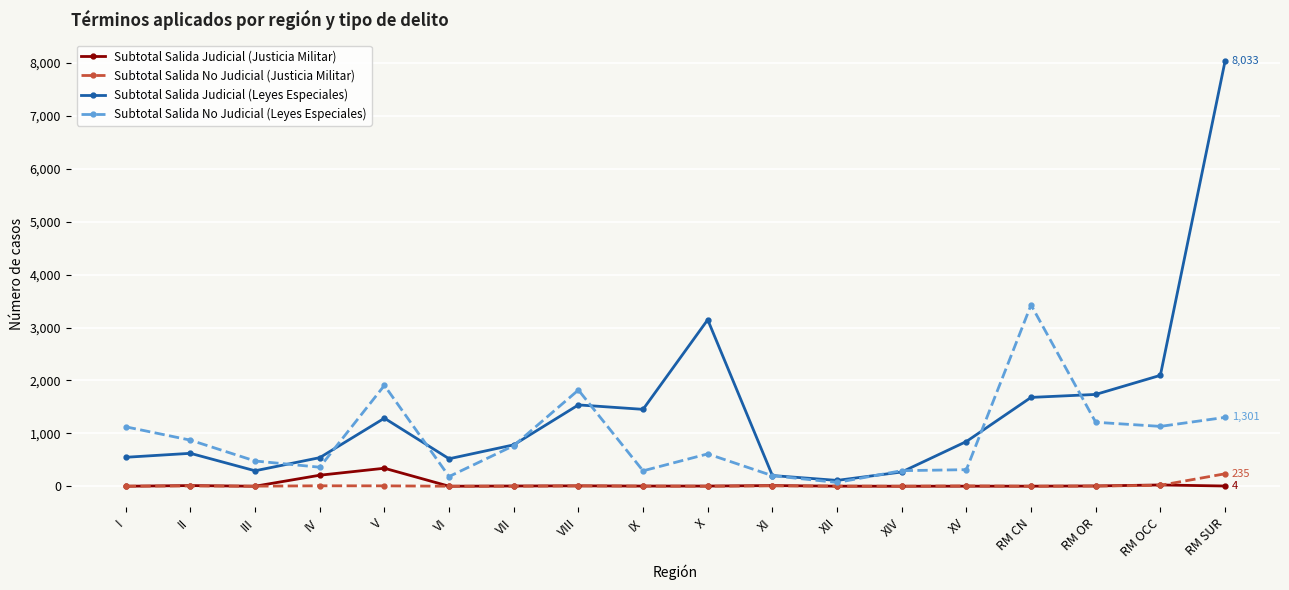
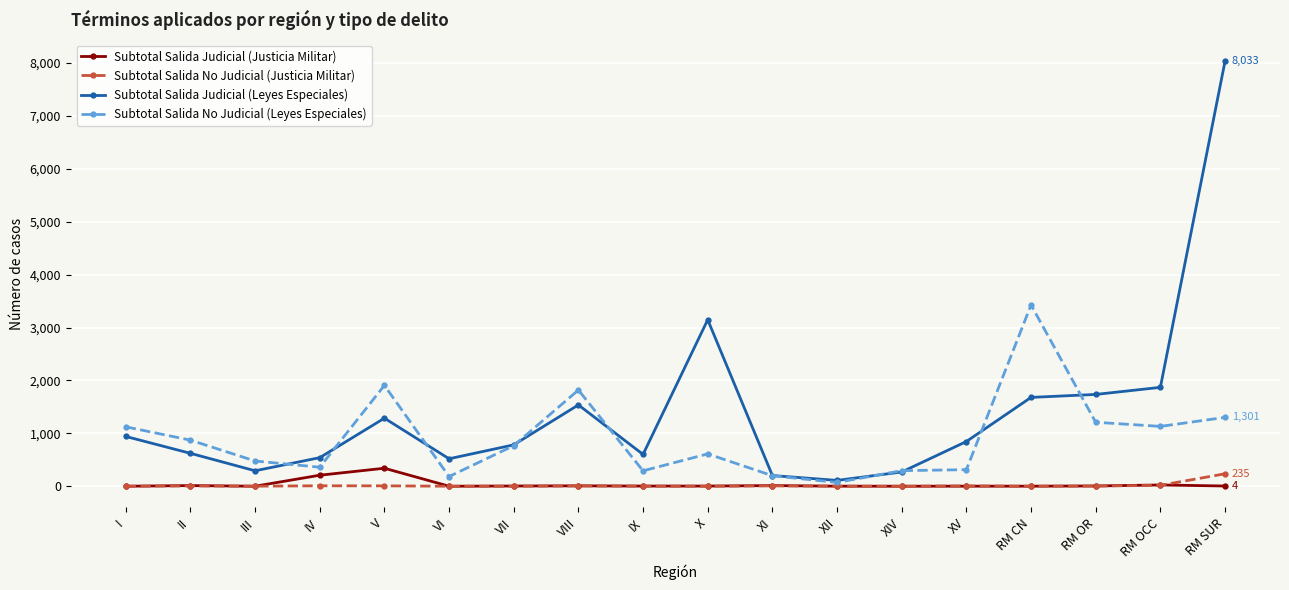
  {
    "Subtotal Salida Judicial (Justicia Militar)": {
      "RM SUR": "4"
    },
    "Subtotal Salida No Judicial (Justicia Militar)": {
      "RM SUR": "235"
    },
    "Subtotal Salida Judicial (Leyes Especiales)": {
-     "I": "500",
+     "I": "900",
      "II": "600",
      "III": "300",
      "IV": "500",
      "V": "1,300",
      "VI": "500",
      "VIII": "1,500",
-     "IX": "1,500",
+     "IX": "600",
      "X": "3,100",
      "XV": "800",
      "RM CN": "1,700",
      "RM OR": "1,700",
-     "RM OCC": "2,100"
+     "RM OCC": "1,900"
    },
    "Subtotal Salida No Judicial (Leyes Especiales)": {
      "RM SUR": "1,301"
    }
  }
